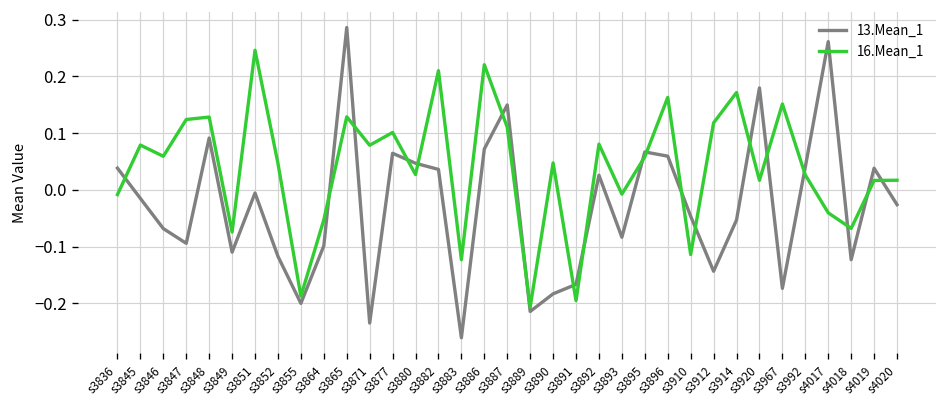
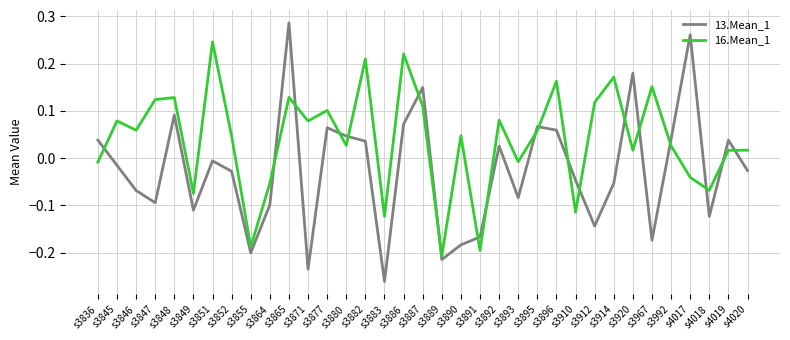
  {
    "13.Mean_1": {
      "s3836": 0.04,
      "s3845": -0.02,
      "s3846": -0.07,
      "s3847": -0.09,
      "s3848": 0.09,
      "s3849": -0.11,
      "s3851": -0.01,
-     "s3852": -0.12,
+     "s3852": -0.03,
      "s3855": -0.20,
      "s3864": -0.10,
      "s3865": 0.29,
      "s3871": -0.23,
      "s3877": 0.06,
      "s3880": 0.05,
      "s3882": 0.04,
      "s3883": -0.26,
      "s3886": 0.07,
      "s3887": 0.15,
      "s3889": -0.21,
      "s3890": -0.18,
      "s3891": -0.17,
      "s3892": 0.03,
      "s3893": -0.08,
      "s3895": 0.07,
      "s3896": 0.06,
      "s3910": -0.05,
      "s3912": -0.14,
      "s3914": -0.05,
      "s3920": 0.18,
      "s3967": -0.17,
      "s3992": 0.04,
      "s4017": 0.26,
      "s4018": -0.12,
      "s4019": 0.04,
      "s4020": -0.03
    },
    "16.Mean_1": {
      "s3836": -0.01,
      "s3845": 0.08,
      "s3846": 0.06,
      "s3847": 0.12,
      "s3848": 0.13,
      "s3849": -0.07,
      "s3851": 0.25,
      "s3852": 0.05,
      "s3855": -0.19,
      "s3864": -0.05,
      "s3865": 0.13,
      "s3871": 0.08,
      "s3877": 0.10,
      "s3880": 0.03,
      "s3882": 0.21,
      "s3883": -0.12,
      "s3886": 0.22,
      "s3887": 0.11,
      "s3889": -0.21,
      "s3890": 0.05,
      "s3891": -0.20,
      "s3892": 0.08,
      "s3893": -0.01,
      "s3895": 0.06,
      "s3896": 0.16,
      "s3910": -0.11,
      "s3912": 0.12,
      "s3914": 0.17,
      "s3920": 0.02,
      "s3967": 0.15,
      "s3992": 0.03,
      "s4017": -0.04,
      "s4018": -0.07,
      "s4019": 0.02,
      "s4020": 0.02
    }
  }
